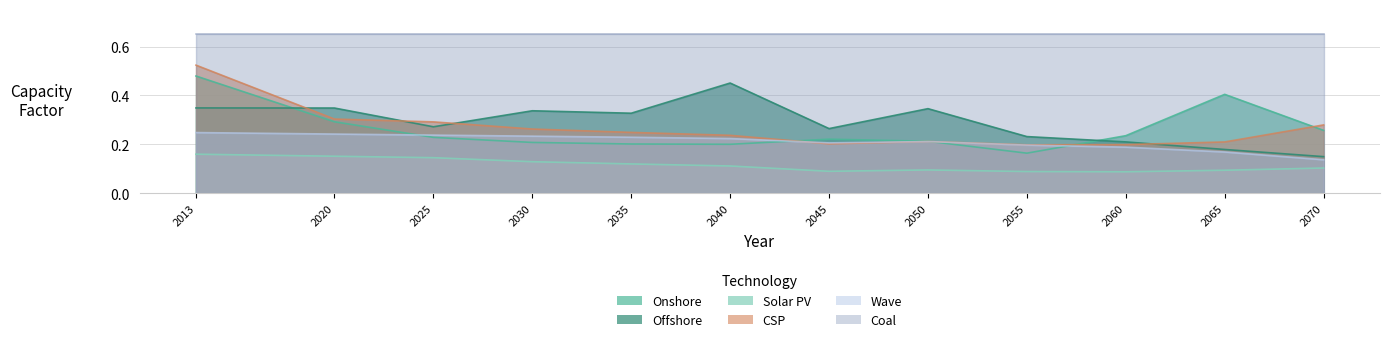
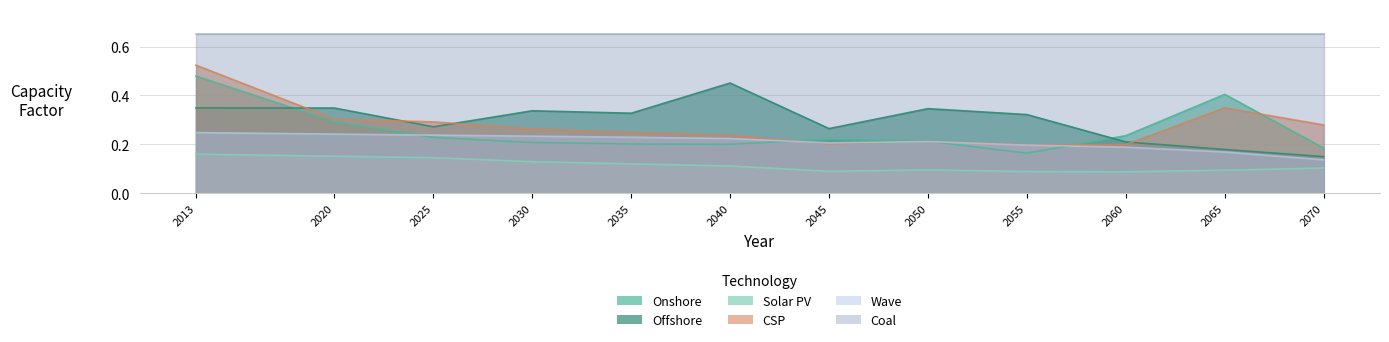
  {
    "Onshore": {
      "2013": 0.48,
      "2020": 0.29,
      "2030": 0.21,
      "2035": 0.20,
      "2040": 0.20,
      "2045": 0.22,
      "2055": 0.16,
      "2060": 0.24,
      "2065": 0.40,
-     "2070": 0.26
+     "2070": 0.19
    },
    "Offshore": {
      "2013": 0.35,
      "2020": 0.35,
      "2025": 0.27,
      "2030": 0.34,
      "2035": 0.33,
      "2040": 0.45,
      "2045": 0.26,
      "2050": 0.35,
-     "2055": 0.23,
+     "2055": 0.32,
      "2060": 0.21,
      "2070": 0.15
    },
    "CSP": {
      "2013": 0.52,
      "2020": 0.30,
      "2025": 0.29,
      "2030": 0.26,
      "2035": 0.25,
      "2040": 0.24,
      "2060": 0.20,
-     "2065": 0.21,
+     "2065": 0.35,
      "2070": 0.28
    }
  }
